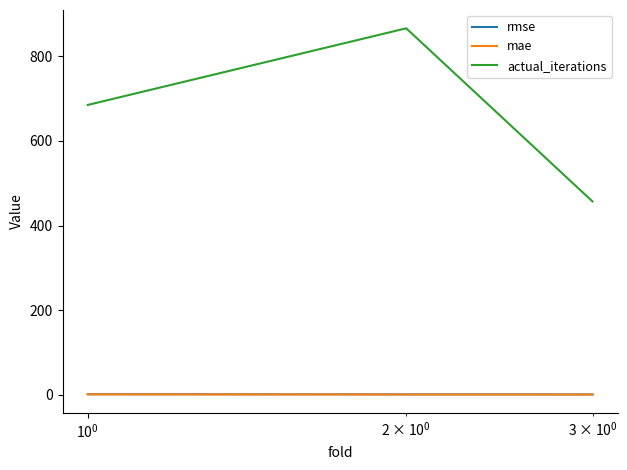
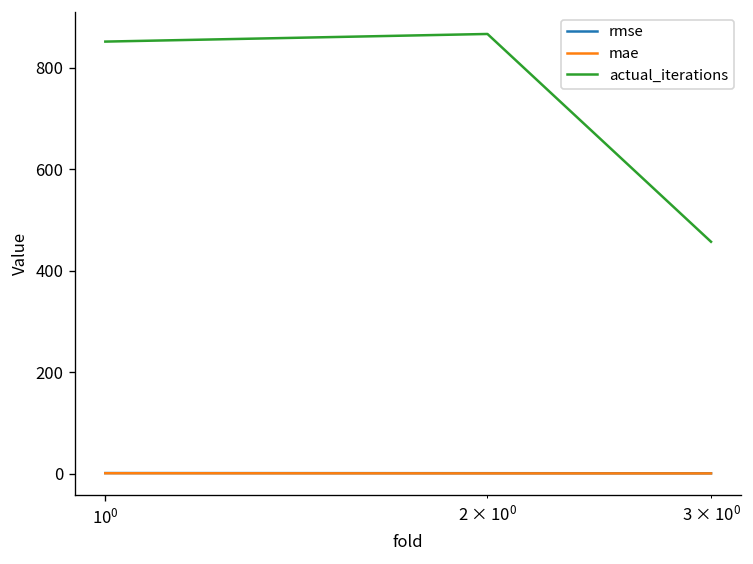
  {
    "mae": {
      "10^0": 0
    },
    "actual_iterations": {
-     "10^0": 690
+     "10^0": 850
    }
  }
